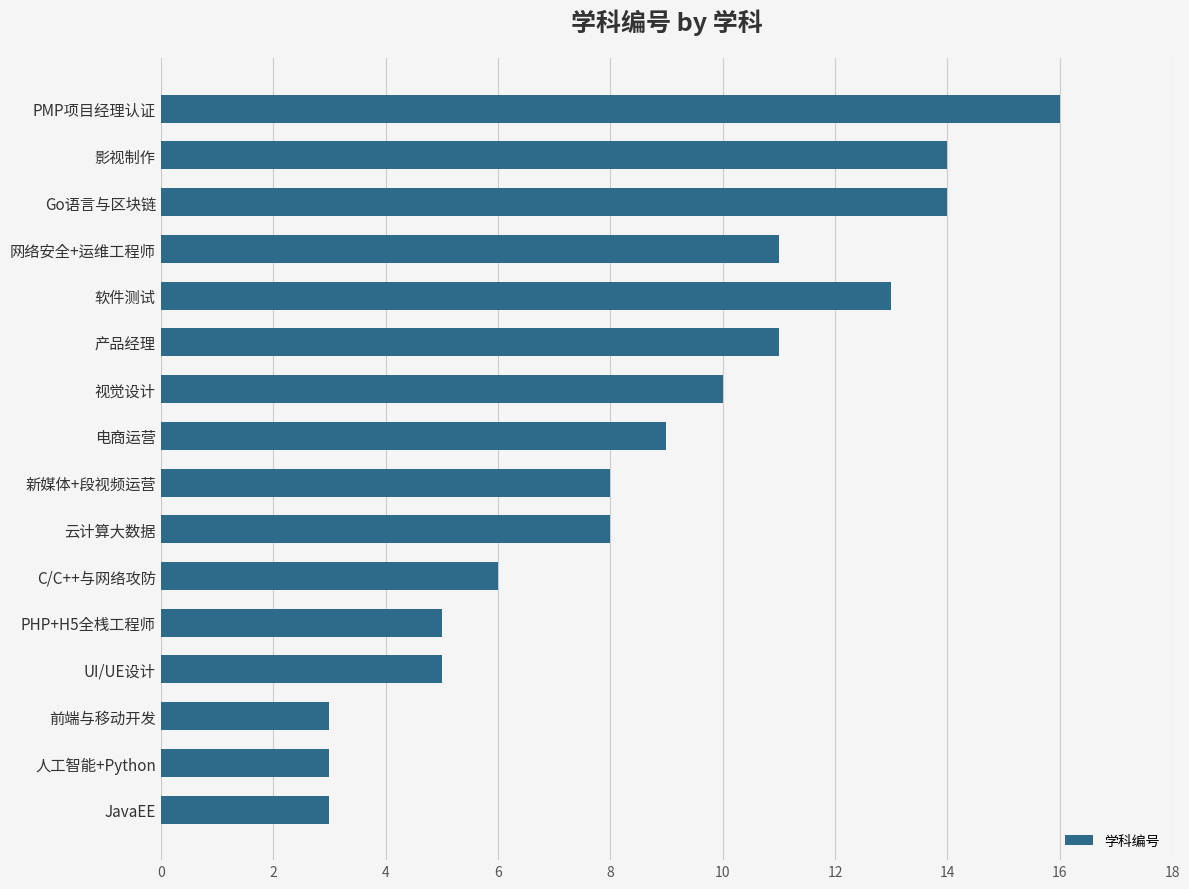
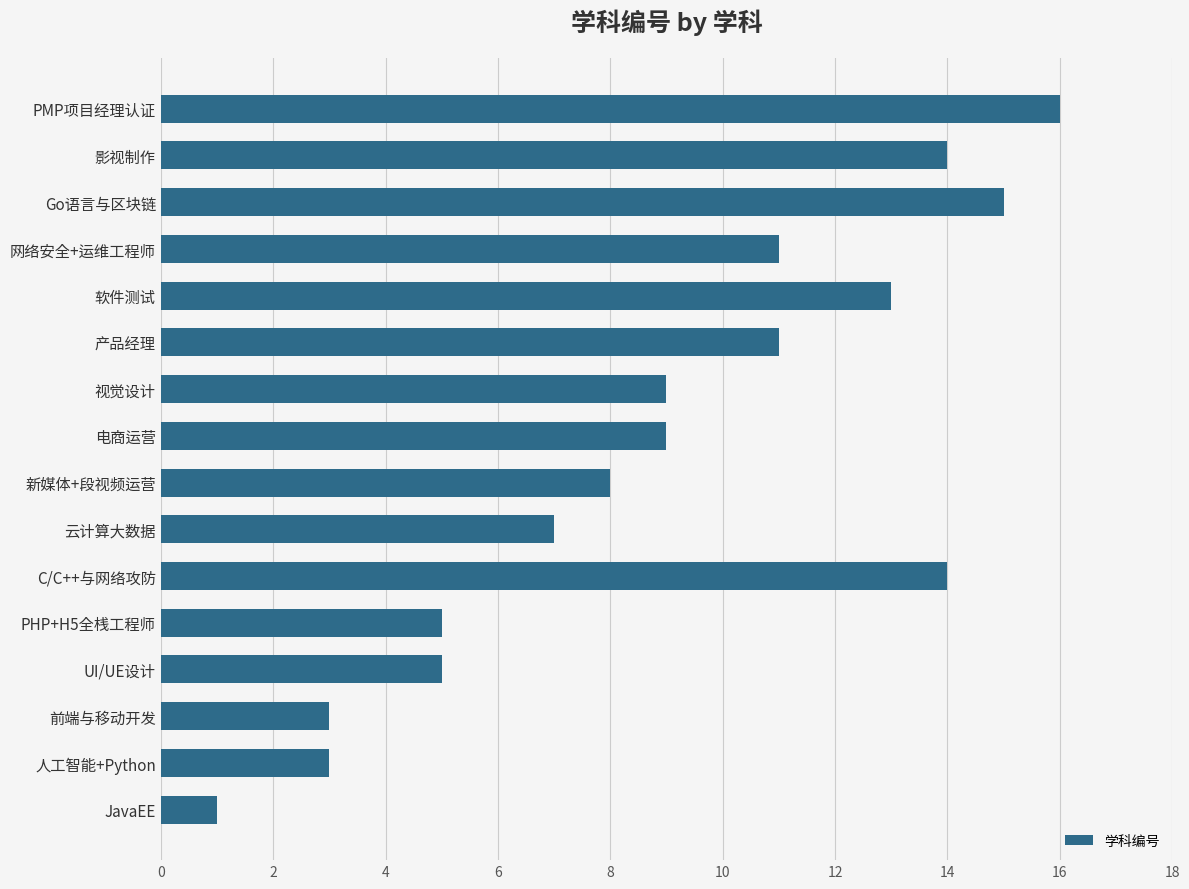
  {
    "PMP项目经理认证": 16,
    "影视制作": 14,
-   "Go语言与区块链": 14,
+   "Go语言与区块链": 15,
    "网络安全+运维工程师": 11,
    "软件测试": 13,
    "产品经理": 11,
-   "视觉设计": 10,
+   "视觉设计": 9,
    "电商运营": 9,
    "新媒体+段视频运营": 8,
-   "云计算大数据": 8,
-   "C/C++与网络攻防": 6,
+   "云计算大数据": 7,
+   "C/C++与网络攻防": 14,
    "PHP+H5全桟工程师": 5,
    "UI/UE设计": 5,
    "前端与移动开发": 3,
    "人工智能+Python": 3,
-   "JavaEE": 3
+   "JavaEE": 1
  }
